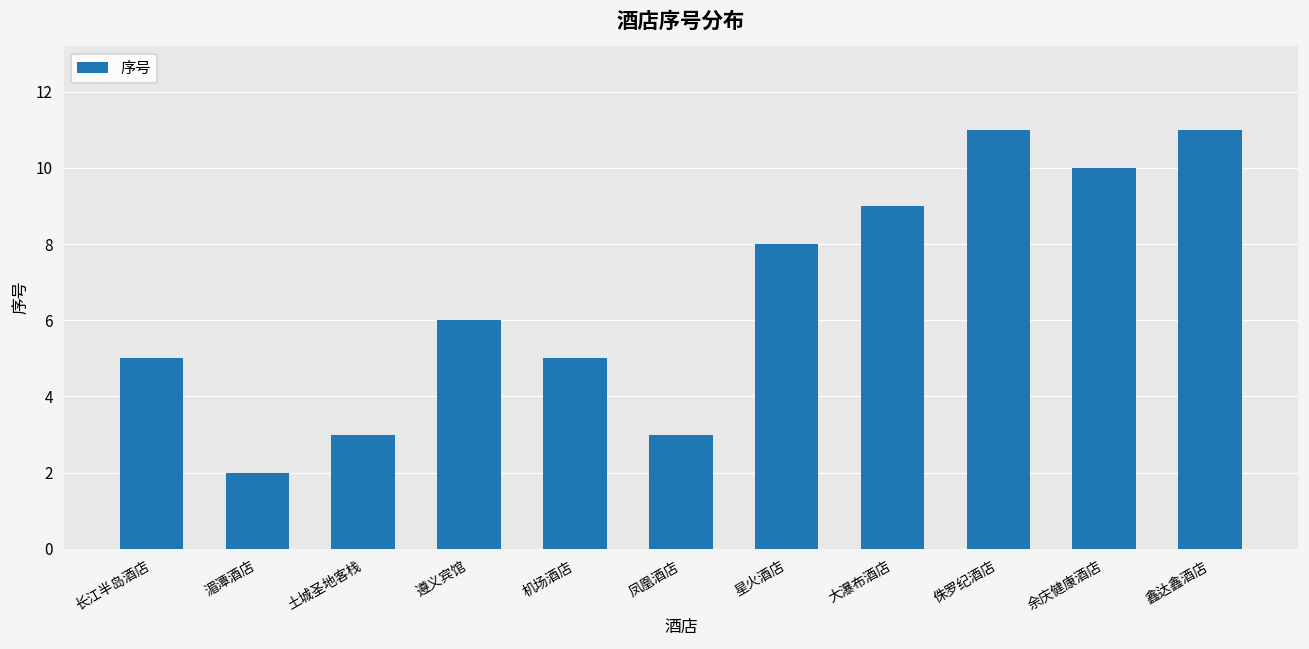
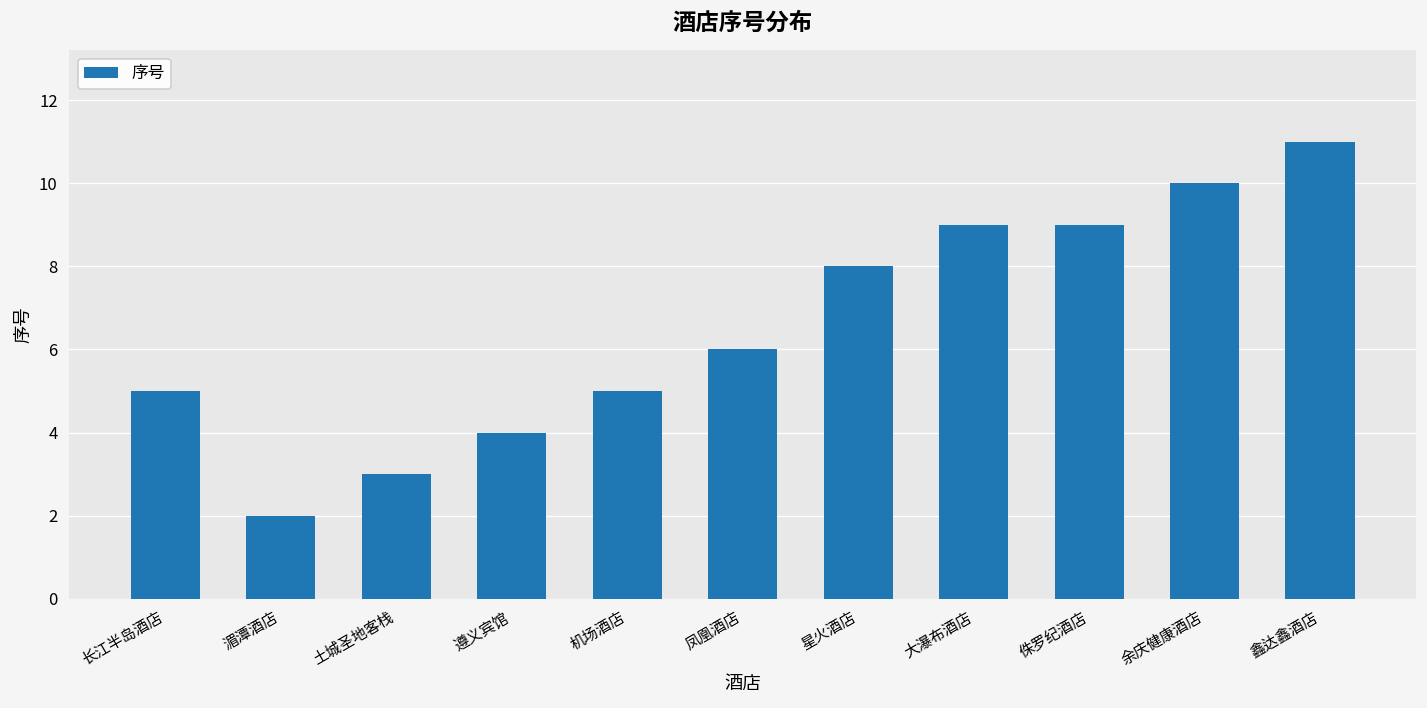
  {
    "长江半岛酒店": 5,
    "湄潭酒店": 2,
    "土城圣地客栈": 3,
-   "遵义宾馆": 6,
+   "遵义宾馆": 4,
    "机场酒店": 5,
-   "凤凰酒店": 3,
+   "凤凰酒店": 6,
    "星火酒店": 8,
    "大瀑布酒店": 9,
-   "侏罗纪酒店": 11,
+   "侏罗纪酒店": 9,
    "余庆健康酒店": 10,
    "鑫达鑫酒店": 11
  }
